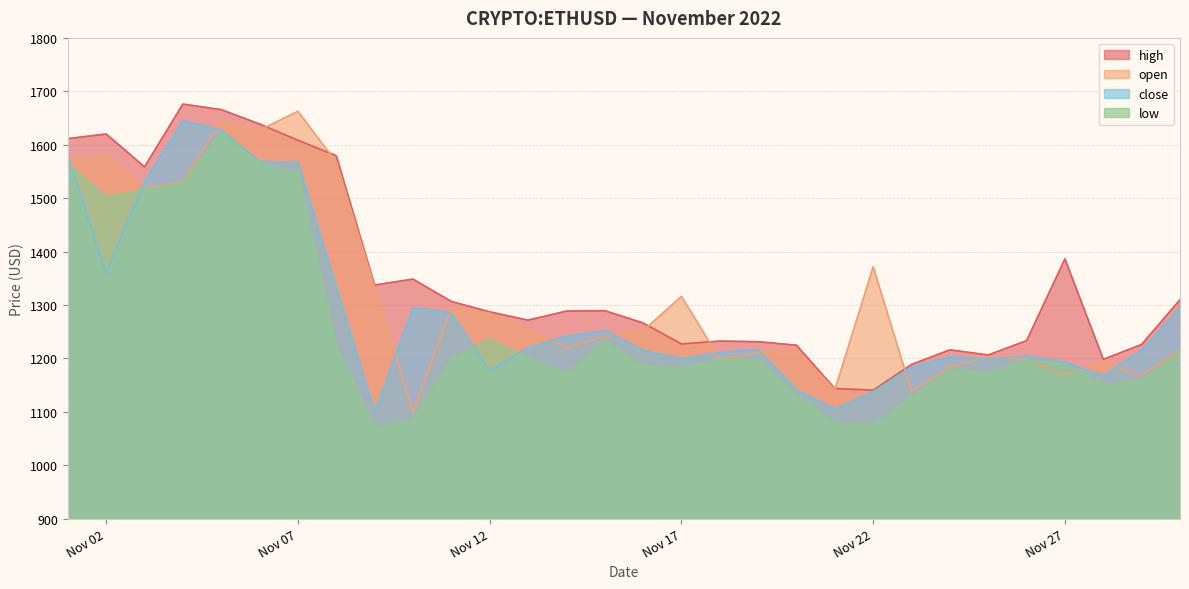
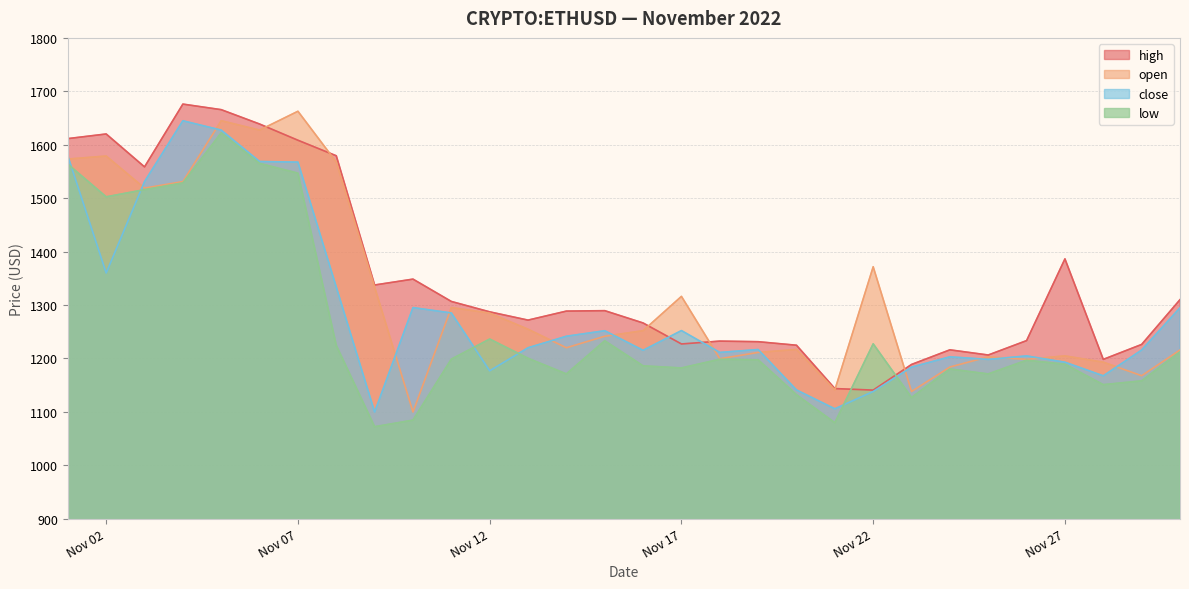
  {
    "high": {
      "Nov 02": 1620,
      "Nov 07": 1610,
      "Nov 17": 1230,
      "Nov 27": 1390
    },
    "open": {
      "Nov 02": 1580,
      "Nov 07": 1660,
      "Nov 17": 1320,
      "Nov 22": 1370,
-     "Nov 27": 1170
+     "Nov 27": 1200
    },
    "close": {
      "Nov 02": 1360,
      "Nov 07": 1570,
      "Nov 12": 1180,
-     "Nov 17": 1200
+     "Nov 17": 1250
    },
    "low": {
      "Nov 02": 1500,
      "Nov 07": 1550,
      "Nov 12": 1240,
      "Nov 17": 1180,
-     "Nov 22": 1070
+     "Nov 22": 1230
    }
  }
